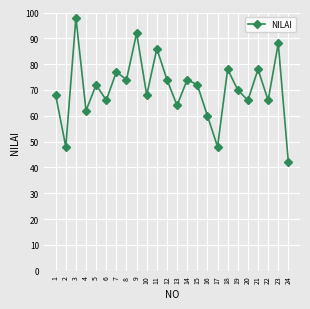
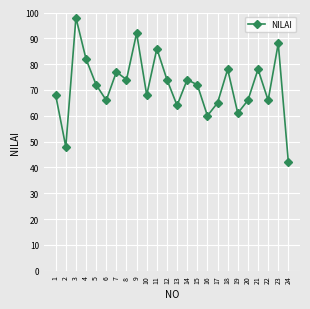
  {
    "1": 68,
    "2": 48,
    "3": 98,
-   "4": 62,
+   "4": 82,
    "5": 72,
    "6": 66,
    "7": 77,
    "8": 74,
    "9": 92,
    "10": 68,
    "11": 86,
    "12": 74,
    "13": 64,
    "14": 74,
    "15": 72,
    "16": 60,
-   "17": 48,
+   "17": 65,
    "18": 78,
-   "19": 70,
+   "19": 61,
    "20": 66,
    "21": 78,
    "22": 66,
    "23": 88,
    "24": 42
  }
